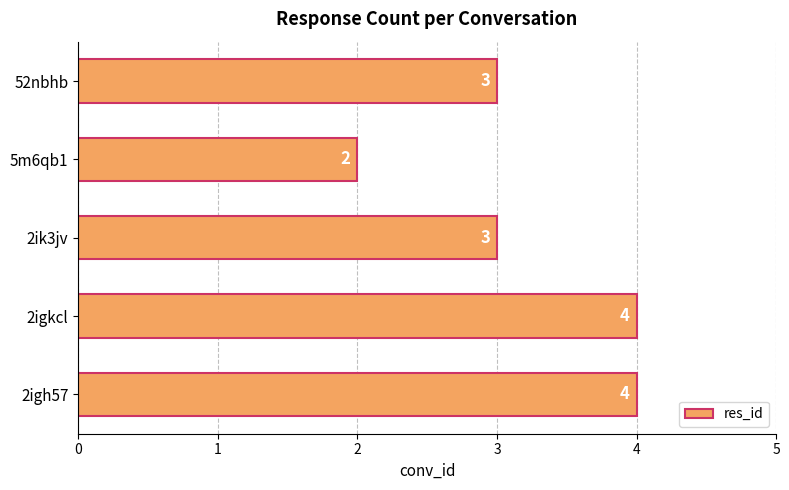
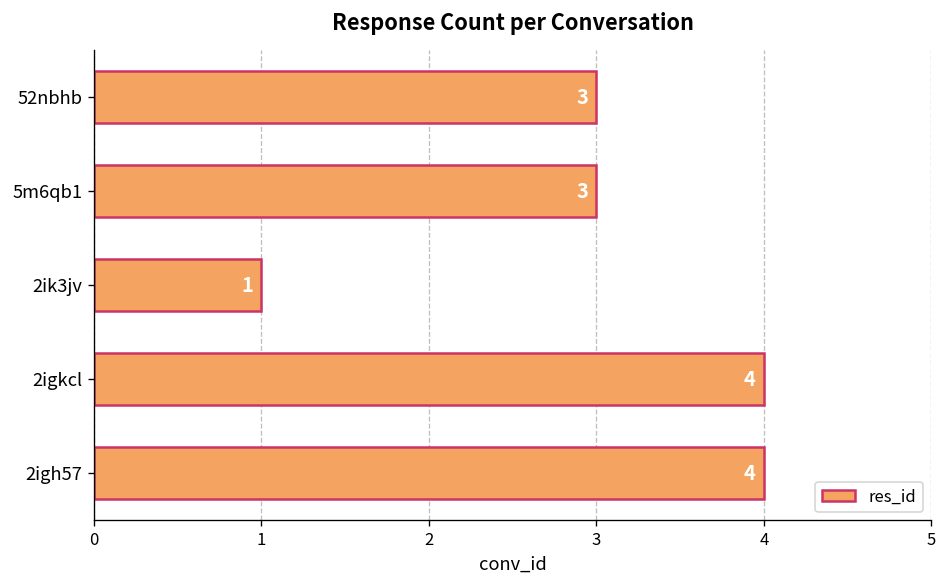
  {
    "52nbhb": 3,
-   "5m6qb1": 2,
-   "2ik3jv": 3,
+   "5m6qb1": 3,
+   "2ik3jv": 1,
    "2igkcl": 4,
    "2igh57": 4
  }
